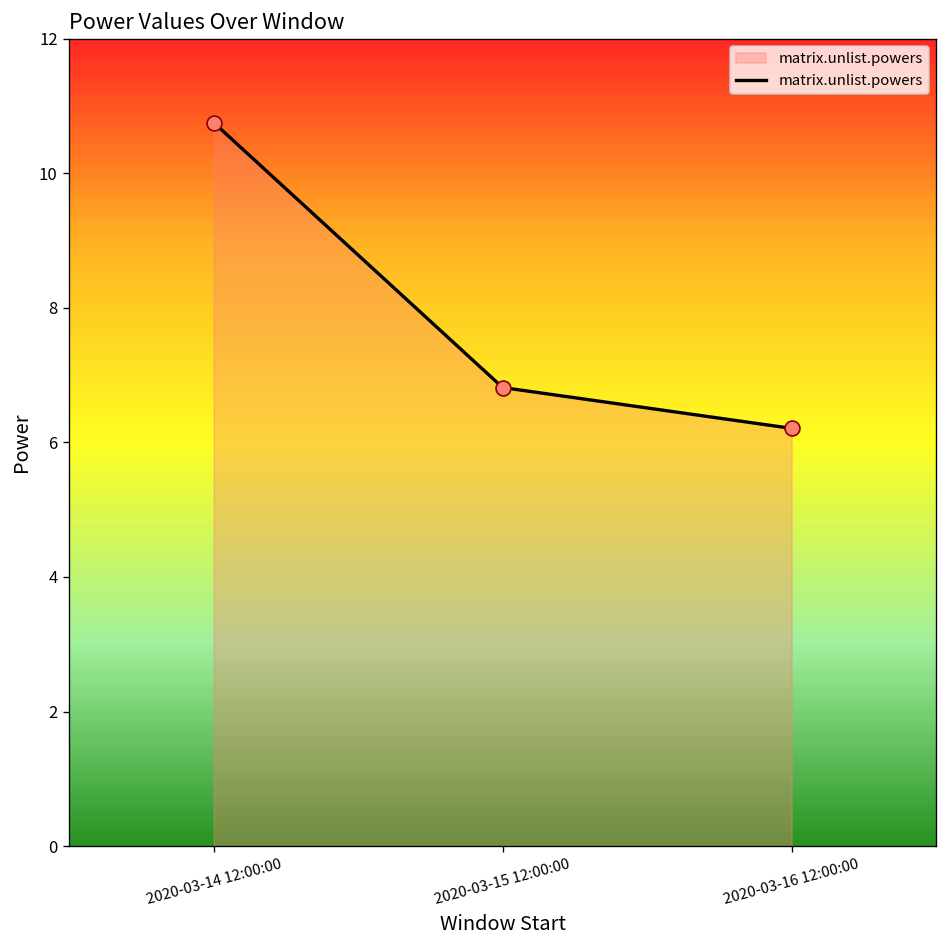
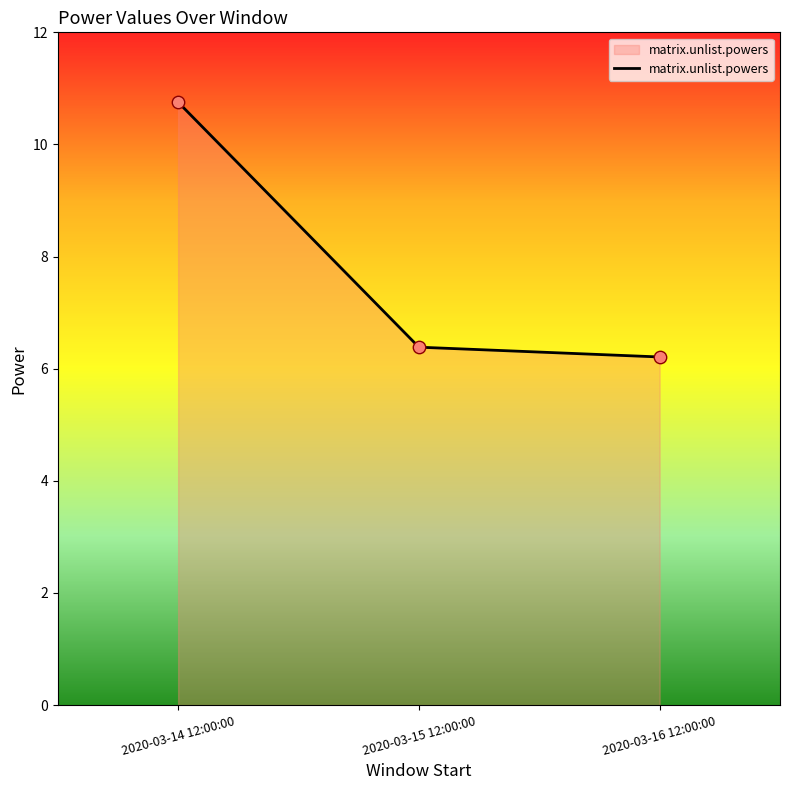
  {
    "2020-03-14 12:00:00": 10.8,
-   "2020-03-15 12:00:00": 6.8,
+   "2020-03-15 12:00:00": 6.4,
    "2020-03-16 12:00:00": 6.2
  }
